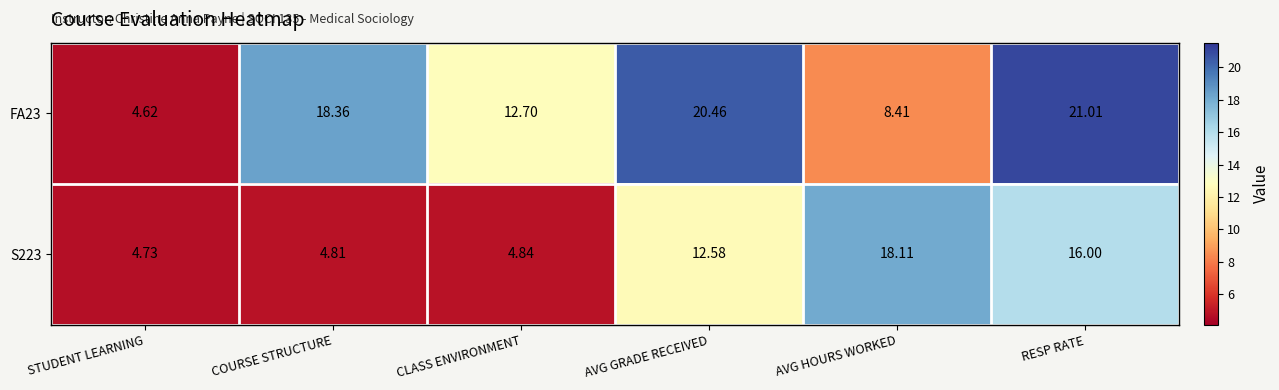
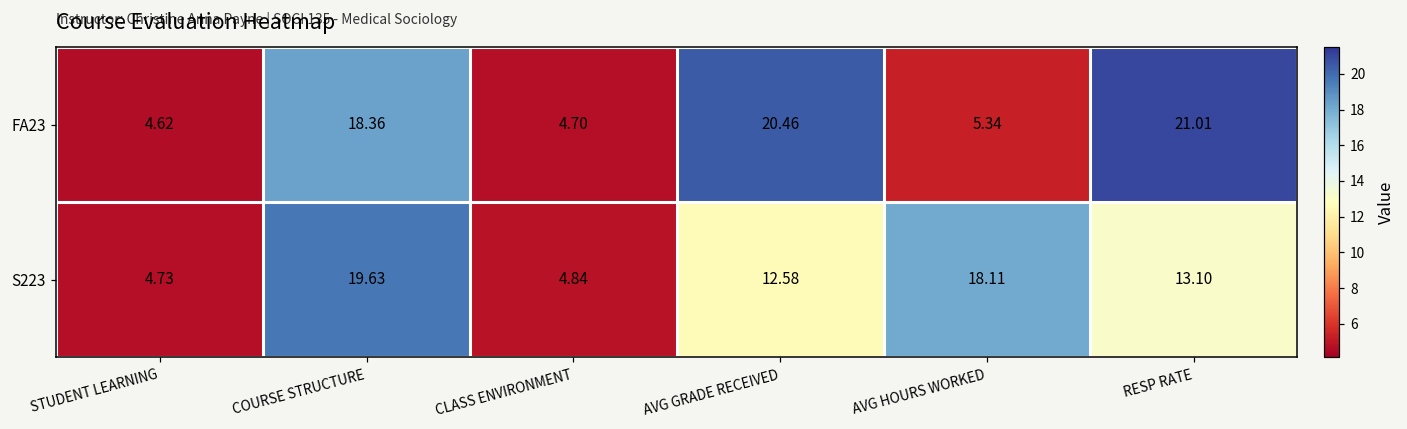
  {
    "FA23": {
      "STUDENT LEARNING": 4.62,
      "COURSE STRUCTURE": 18.36,
-     "CLASS ENVIRONMENT": 12.70,
+     "CLASS ENVIRONMENT": 4.70,
      "AVG GRADE RECEIVED": 20.46,
-     "AVG HOURS WORKED": 8.41,
+     "AVG HOURS WORKED": 5.34,
      "RESP RATE": 21.01
    },
    "S223": {
      "STUDENT LEARNING": 4.73,
-     "COURSE STRUCTURE": 4.81,
+     "COURSE STRUCTURE": 19.63,
      "CLASS ENVIRONMENT": 4.84,
      "AVG GRADE RECEIVED": 12.58,
      "AVG HOURS WORKED": 18.11,
-     "RESP RATE": 16.00
+     "RESP RATE": 13.10
    }
  }
